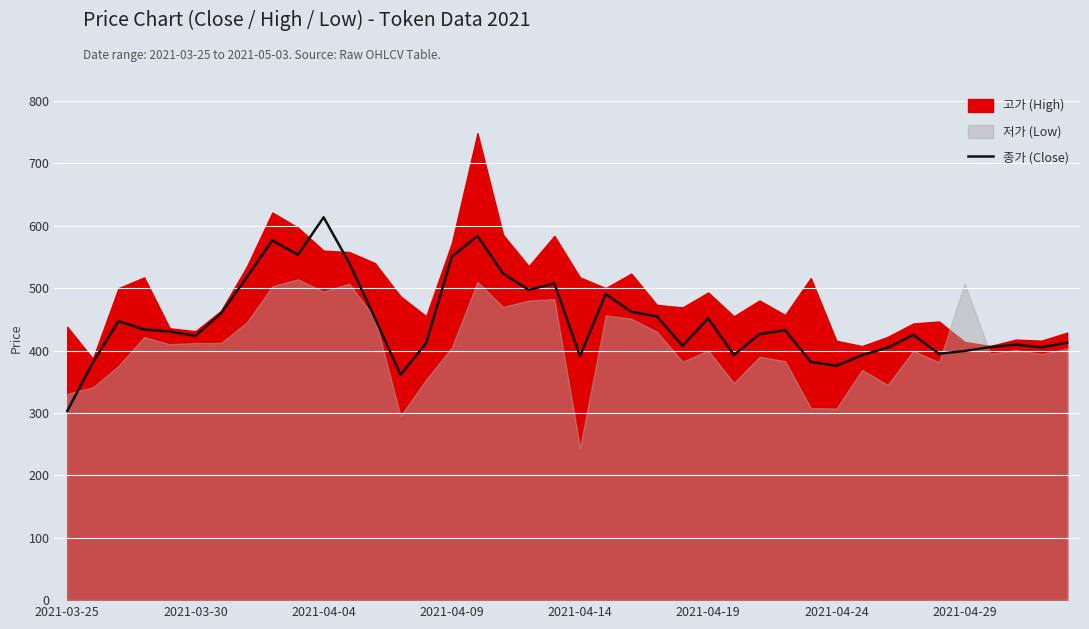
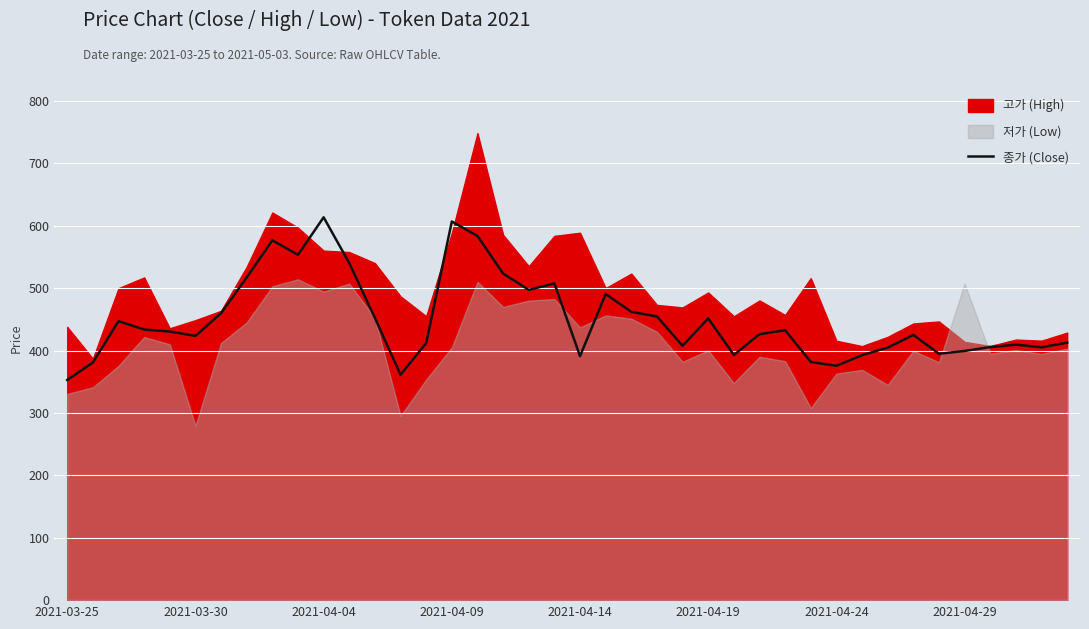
  {
    "종가 (Close)": {
-     "2021-03-25": 300,
+     "2021-03-25": 350,
      "2021-03-30": 420,
      "2021-04-04": 610,
-     "2021-04-09": 550,
+     "2021-04-09": 610,
      "2021-04-14": 390,
      "2021-04-19": 450,
      "2021-04-24": 380,
      "2021-04-29": 400
    },
    "고가 (High)": {
      "2021-03-25": 440,
-     "2021-03-30": 430,
+     "2021-03-30": 450,
      "2021-04-04": 560,
-     "2021-04-09": 570,
-     "2021-04-14": 520,
+     "2021-04-09": 590,
+     "2021-04-14": 590,
      "2021-04-19": 490,
      "2021-04-24": 420,
      "2021-04-29": 410
    },
    "저가 (Low)": {
      "2021-03-25": 330,
-     "2021-03-30": 410,
+     "2021-03-30": 280,
      "2021-04-04": 490,
      "2021-04-09": 410,
-     "2021-04-14": 240,
+     "2021-04-14": 440,
      "2021-04-19": 400,
-     "2021-04-24": 310,
+     "2021-04-24": 360,
      "2021-04-29": 510
    }
  }
